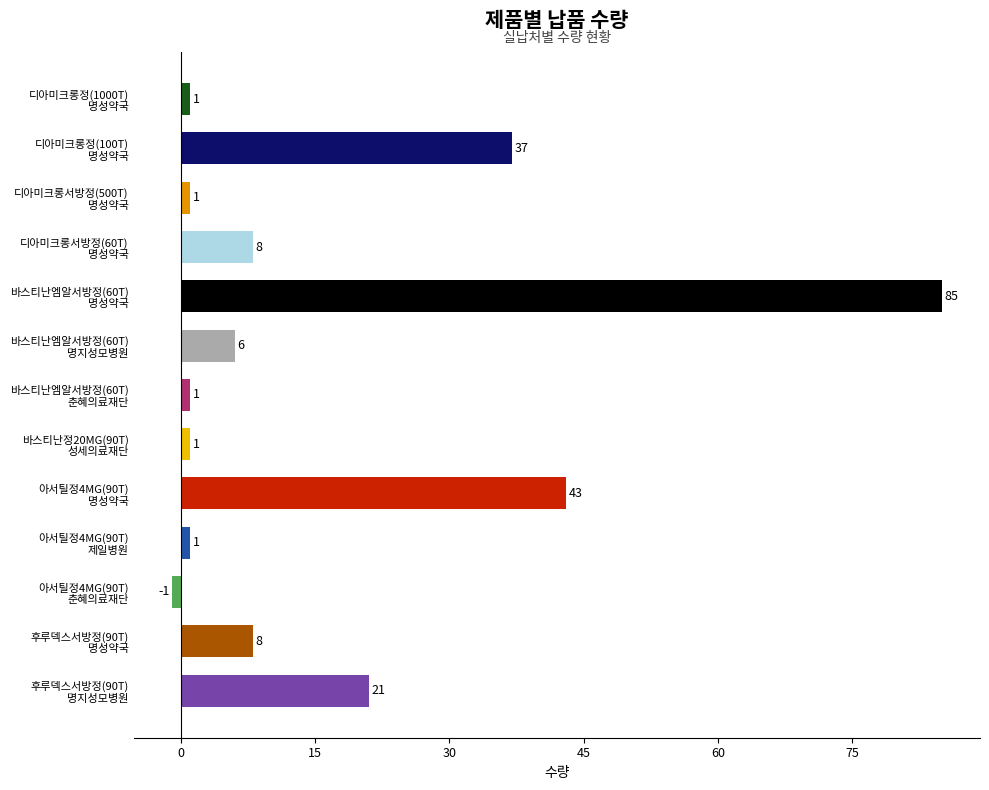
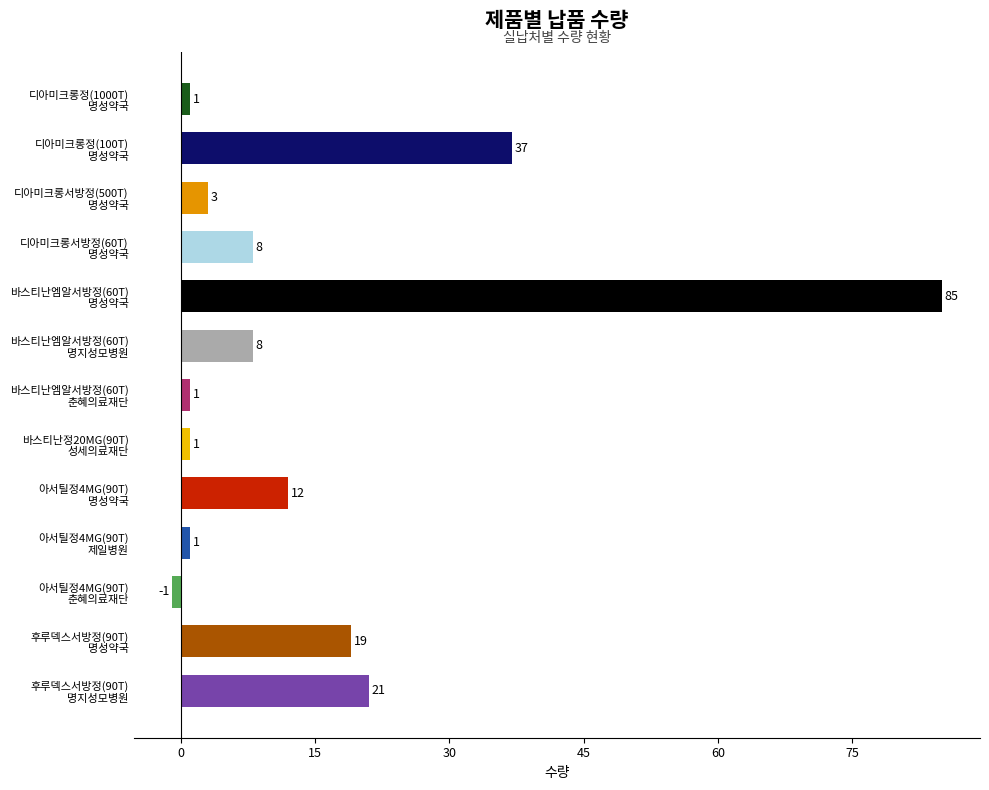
  {
    "디아미크롱정(1000T) 명성약국": 1,
    "디아미크롱정(100T) 명성약국": 37,
-   "디아미크롱서방정(500T) 명성약국": 1,
+   "디아미크롱서방정(500T) 명성약국": 3,
    "디아미크롱서방정(60T) 명성약국": 8,
    "바스티난엠알서방정(60T) 명성약국": 85,
-   "바스티난엠알서방정(60T) 명지성모병원": 6,
+   "바스티난엠알서방정(60T) 명지성모병원": 8,
    "바스티난엠알서방정(60T) 춘혜의료재단": 1,
    "바스티난정20MG(90T) 성세의료재단": 1,
-   "아서틸정4MG(90T) 명성약국": 43,
+   "아서틸정4MG(90T) 명성약국": 12,
    "아서틸정4MG(90T) 제일병원": 1,
    "아서틸정4MG(90T) 춘혜의료재단": -1,
-   "후루덱스서방정(90T) 명성약국": 8,
+   "후루덱스서방정(90T) 명성약국": 19,
    "후루덱스서방정(90T) 명지성모병원": 21
  }
